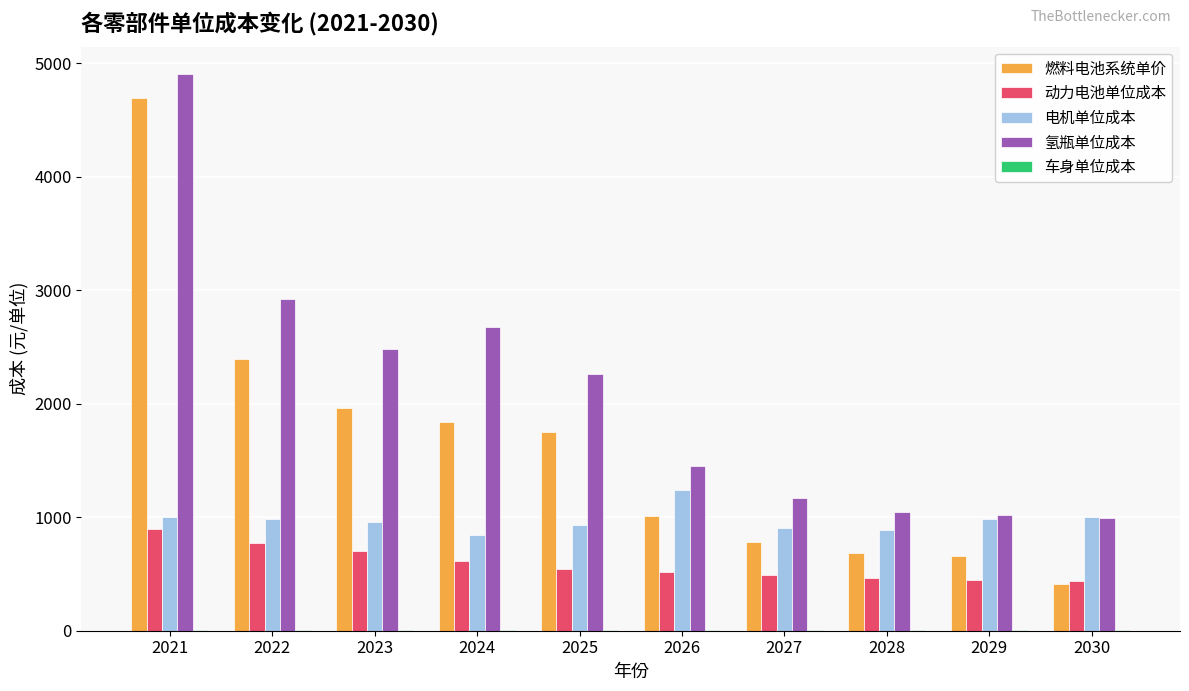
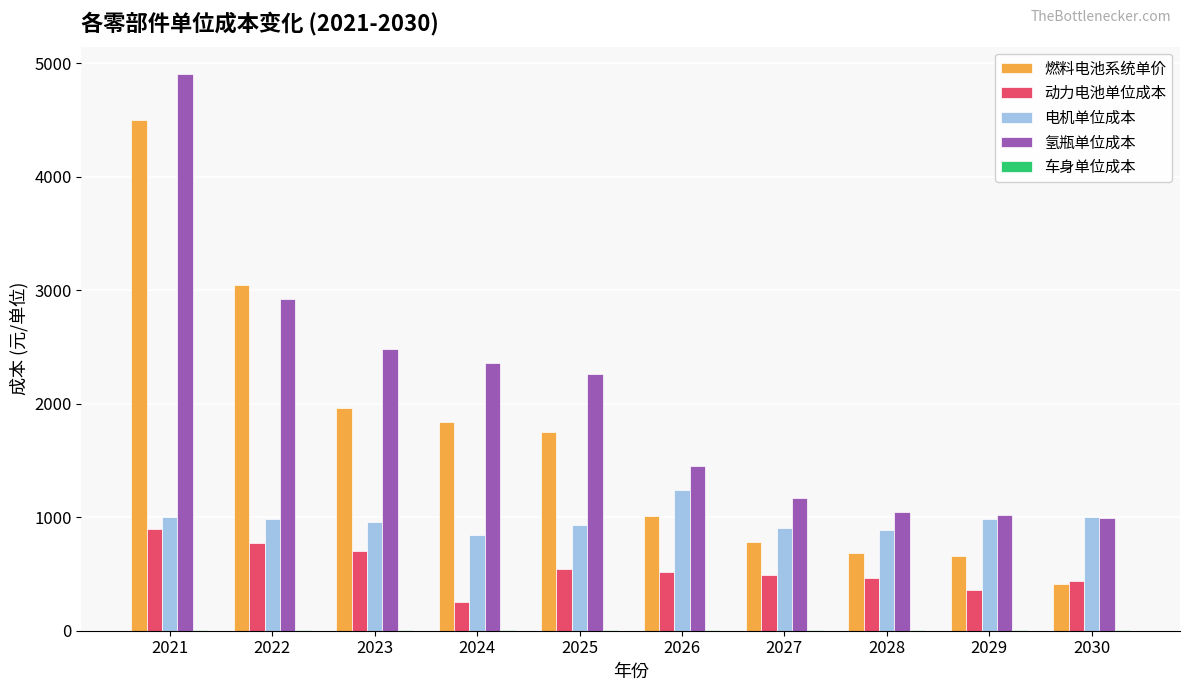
  {
    "燃料电池系统单价": {
-     "2021": 4690,
-     "2022": 2390,
+     "2021": 4500,
+     "2022": 3040,
      "2023": 1960,
      "2024": 1840,
      "2025": 1750,
      "2026": 1010,
      "2027": 780,
      "2028": 680,
      "2029": 660,
      "2030": 410
    },
    "动力电池单位成本": {
      "2021": 900,
      "2022": 770,
      "2023": 700,
-     "2024": 610,
+     "2024": 260,
      "2025": 550,
      "2026": 520,
      "2027": 490,
      "2028": 470,
-     "2029": 450,
+     "2029": 360,
      "2030": 430
    },
    "电机单位成本": {
      "2021": 1000,
      "2022": 980,
      "2023": 960,
      "2024": 850,
      "2025": 930,
      "2026": 1240,
      "2027": 900,
      "2028": 890,
      "2029": 980,
      "2030": 1000
    },
    "氢瓶单位成本": {
      "2021": 4900,
      "2022": 2920,
      "2023": 2480,
-     "2024": 2680,
+     "2024": 2360,
      "2025": 2260,
      "2026": 1450,
      "2027": 1170,
      "2028": 1050,
      "2029": 1020,
      "2030": 990
    }
  }
